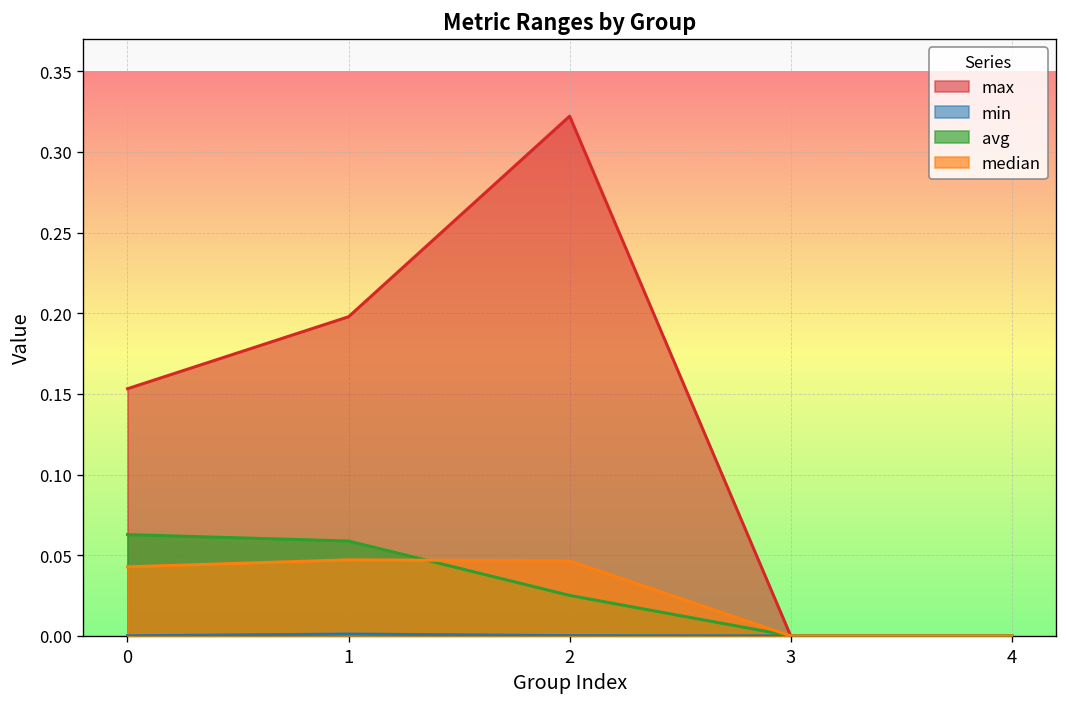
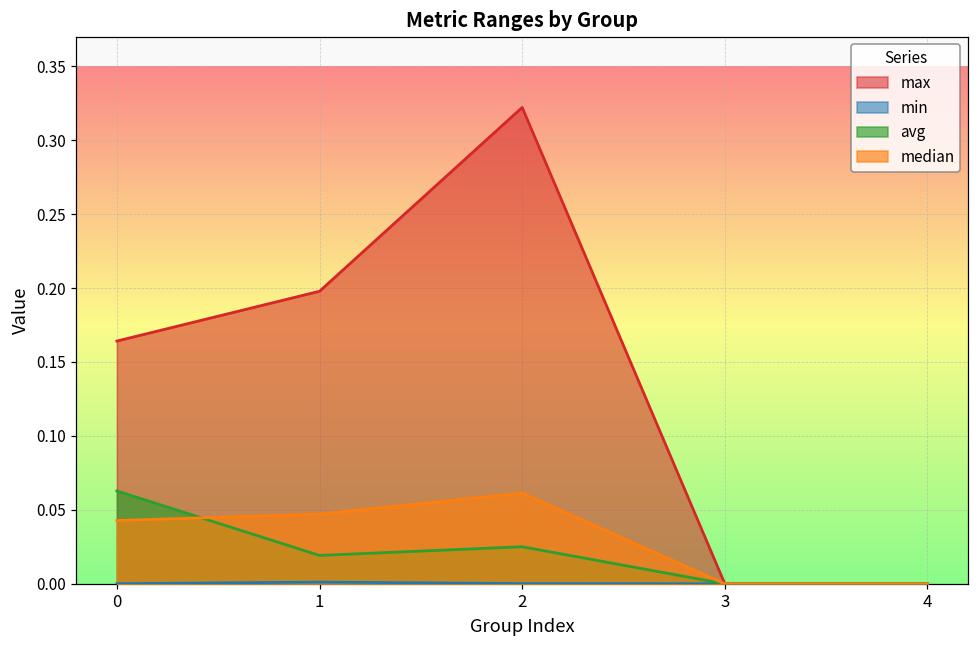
  {
    "max": {
-     "0": 0.153,
+     "0": 0.164,
      "1": 0.198,
      "2": 0.322
    },
    "min": {
      "0": 0.000,
      "1": 0.001,
      "2": 0.000
    },
    "avg": {
      "0": 0.063,
-     "1": 0.059,
+     "1": 0.019,
      "2": 0.025
    },
    "median": {
      "0": 0.043,
      "1": 0.047,
-     "2": 0.046
+     "2": 0.061
    }
  }
